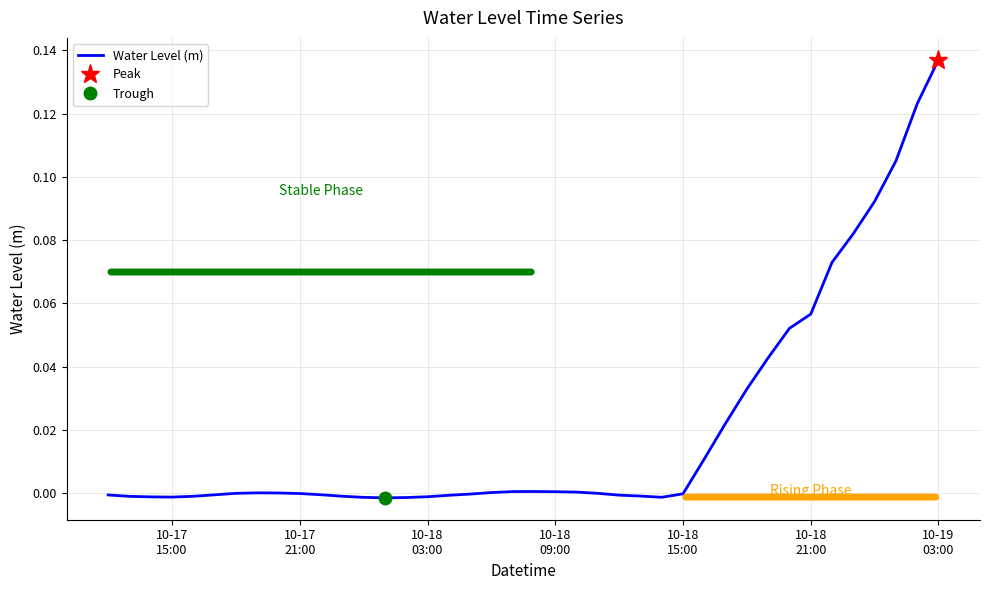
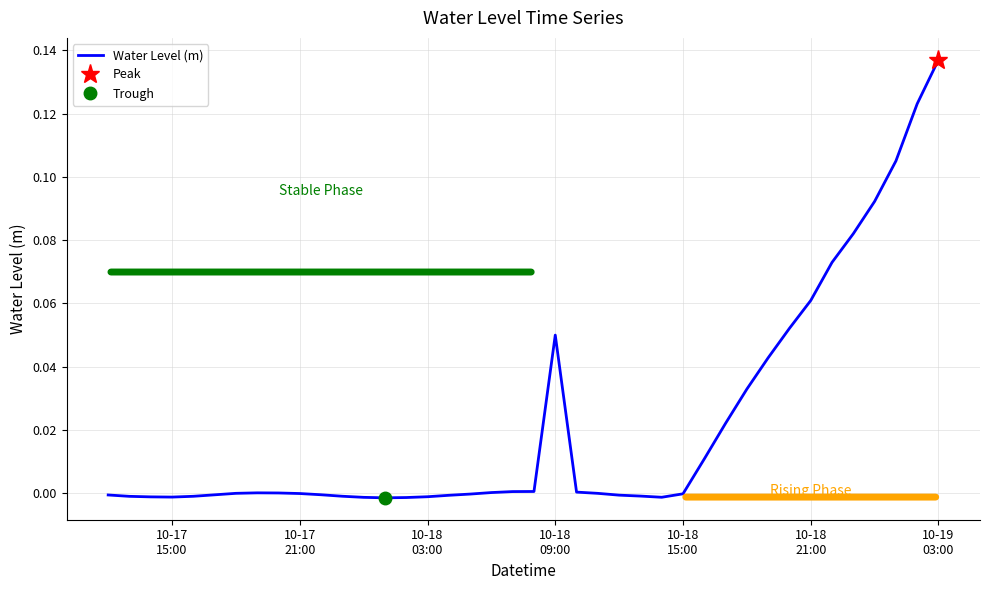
  {
    "Water Level (m)": {
      "10-17 15:00": -0.001,
      "10-17 21:00": 0.000,
      "10-18 03:00": -0.001,
-     "10-18 09:00": 0.000,
+     "10-18 09:00": 0.050,
      "10-18 15:00": 0.000,
-     "10-18 21:00": 0.057
+     "10-18 21:00": 0.061
    }
  }
